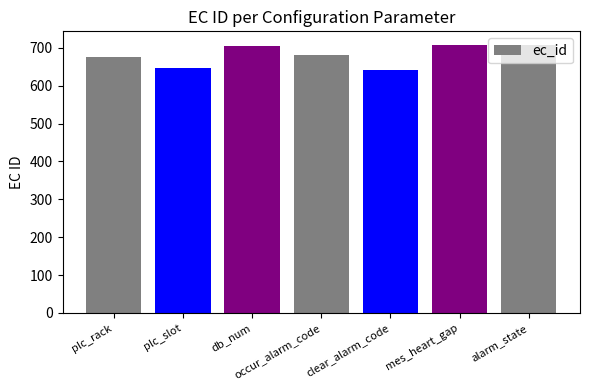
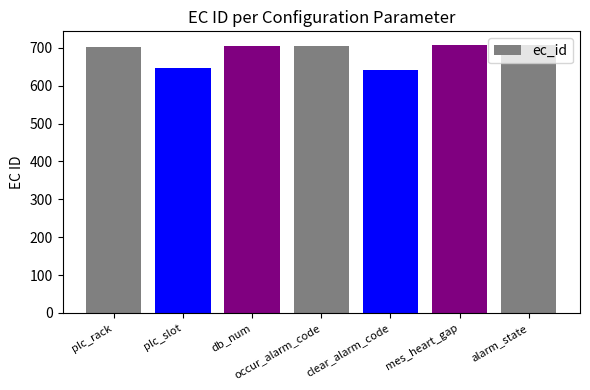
  {
-   "plc_rack": 680,
+   "plc_rack": 700,
    "plc_slot": 650,
    "db_num": 700,
-   "occur_alarm_code": 680,
+   "occur_alarm_code": 710,
    "clear_alarm_code": 640,
    "mes_heart_gap": 710
  }
